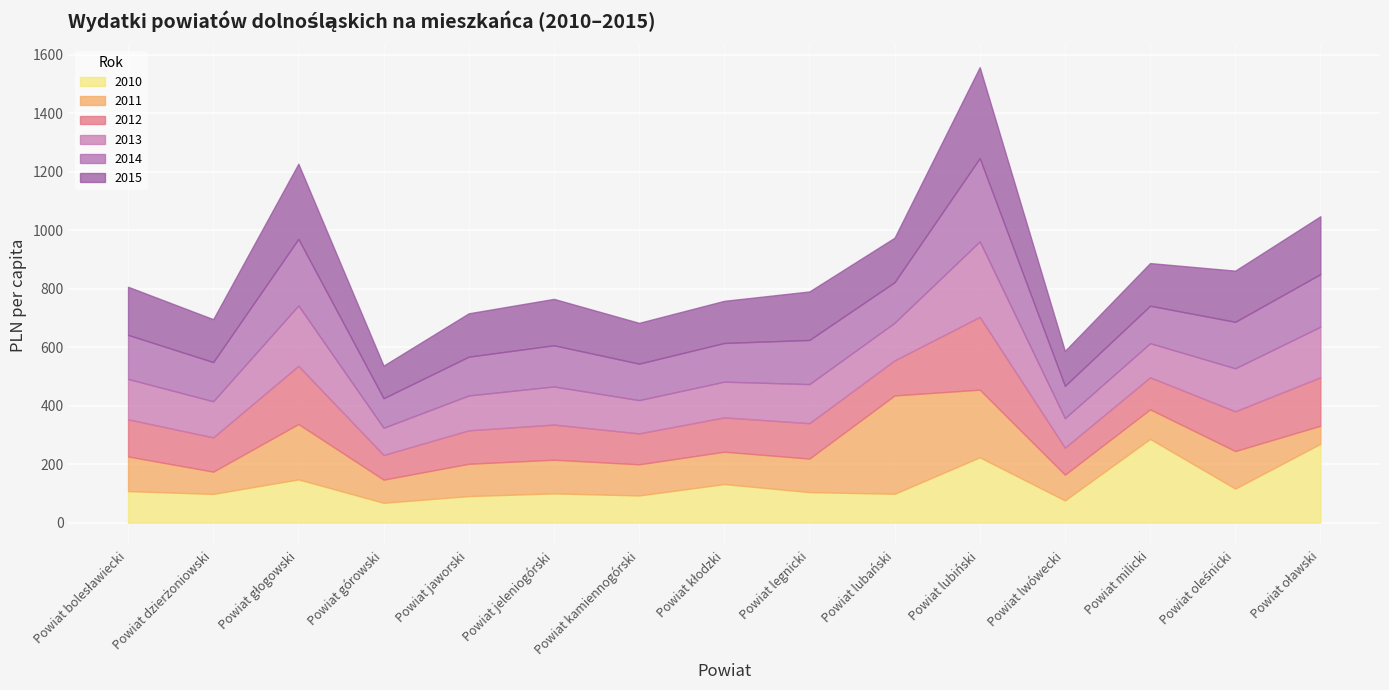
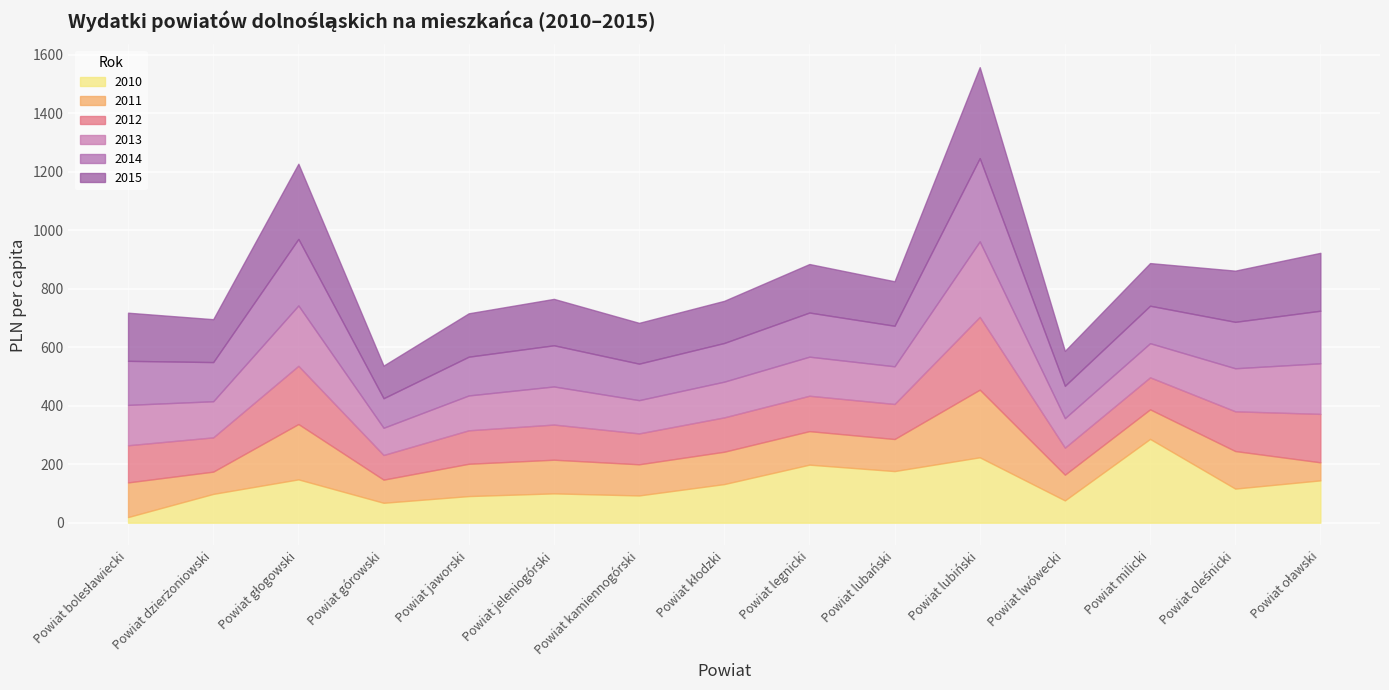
  {
    "2010": {
-     "Powiat bolesławiecki": 110,
+     "Powiat bolesławiecki": 20,
      "Powiat dzierżoniowski": 100,
      "Powiat głogowski": 150,
      "Powiat górowski": 70,
      "Powiat jaworski": 90,
      "Powiat jeleniogórski": 100,
      "Powiat kamiennogórski": 90,
      "Powiat kłodzki": 130,
-     "Powiat legnicki": 100,
-     "Powiat lubański": 100,
+     "Powiat legnicki": 200,
+     "Powiat lubański": 180,
      "Powiat lubiński": 220,
      "Powiat lwówecki": 80,
      "Powiat milicki": 290,
      "Powiat oleśnicki": 120,
-     "Powiat oławski": 270
+     "Powiat oławski": 140
    },
    "2011": {
      "Powiat bolesławiecki": 120,
      "Powiat dzierżoniowski": 80,
      "Powiat głogowski": 190,
      "Powiat górowski": 80,
      "Powiat jaworski": 110,
      "Powiat jeleniogórski": 120,
      "Powiat kamiennogórski": 110,
      "Powiat kłodzki": 110,
      "Powiat legnicki": 110,
-     "Powiat lubański": 340,
+     "Powiat lubański": 110,
      "Powiat lubiński": 230,
      "Powiat lwówecki": 90,
      "Powiat milicki": 100,
      "Powiat oleśnicki": 130,
      "Powiat oławski": 60
    }
  }
